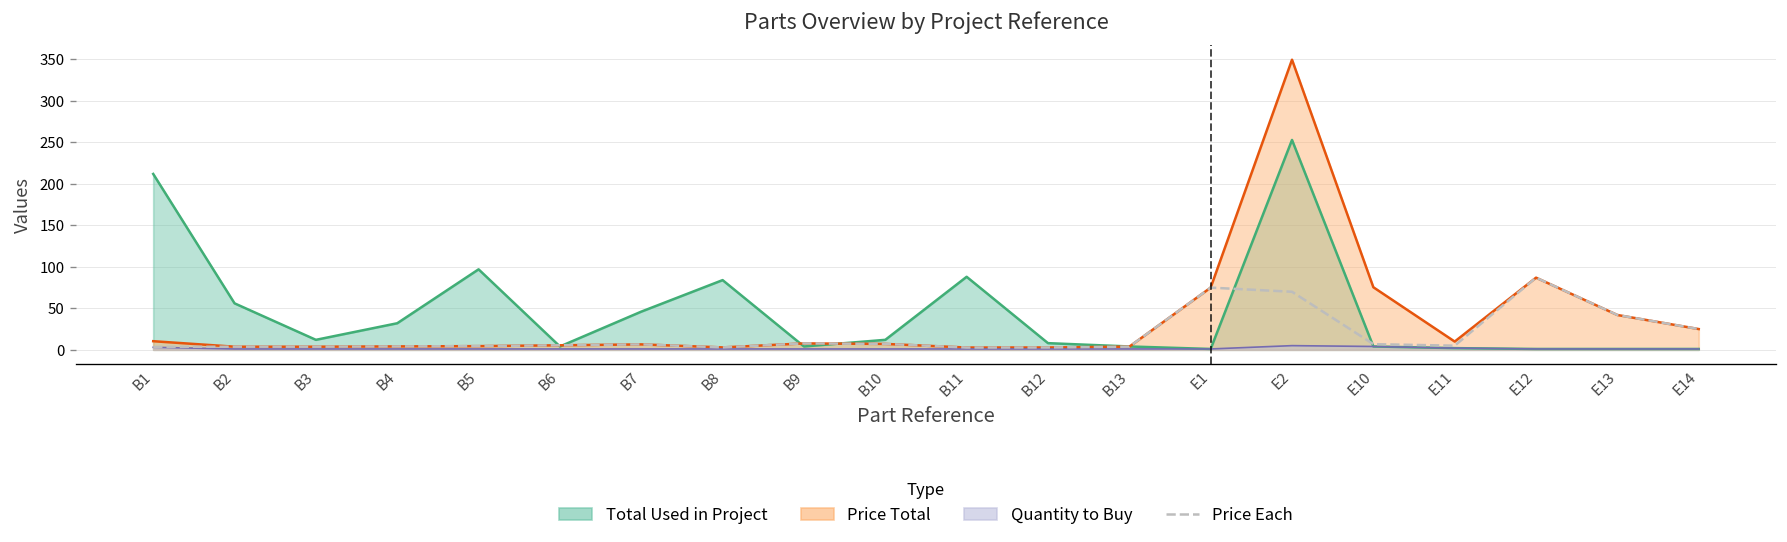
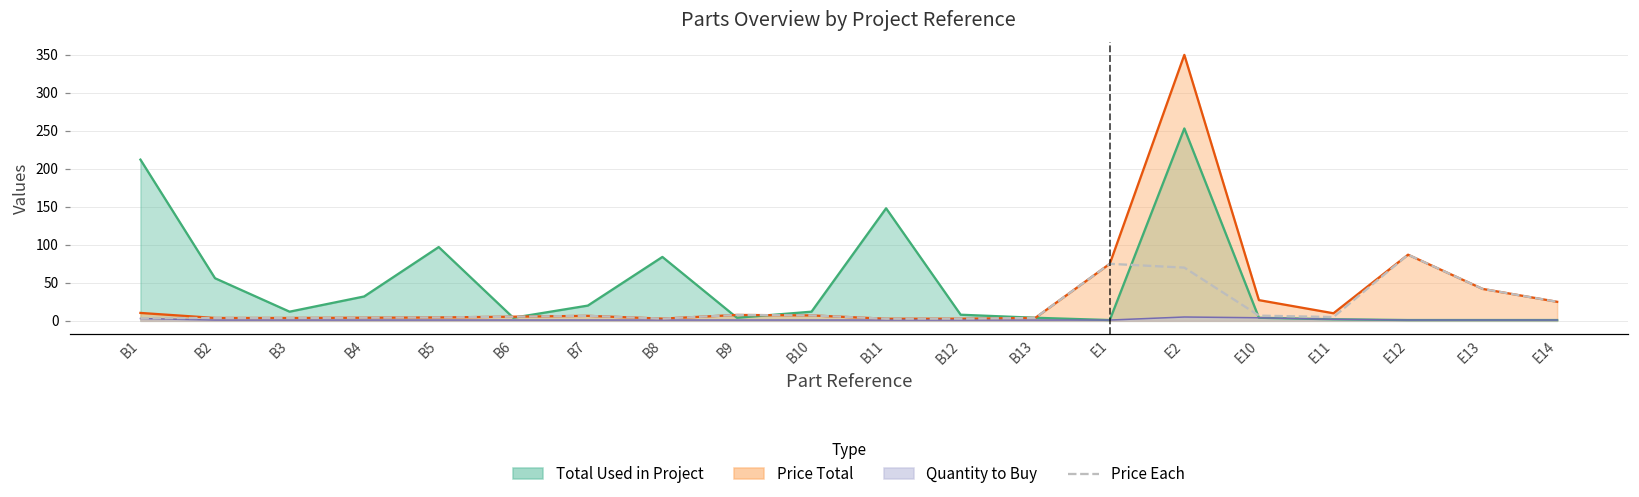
  {
    "Total Used in Project": {
      "B1": 210,
      "B2": 60,
      "B3": 10,
      "B4": 30,
      "B5": 100,
-     "B7": 50,
+     "B7": 20,
      "B8": 80,
      "B10": 10,
-     "B11": 90,
+     "B11": 150,
      "B12": 10,
      "E2": 250
    },
    "Price Total": {
      "B1": 10,
      "E2": 350,
-     "E10": 80,
+     "E10": 30,
      "E11": 10
    }
  }
